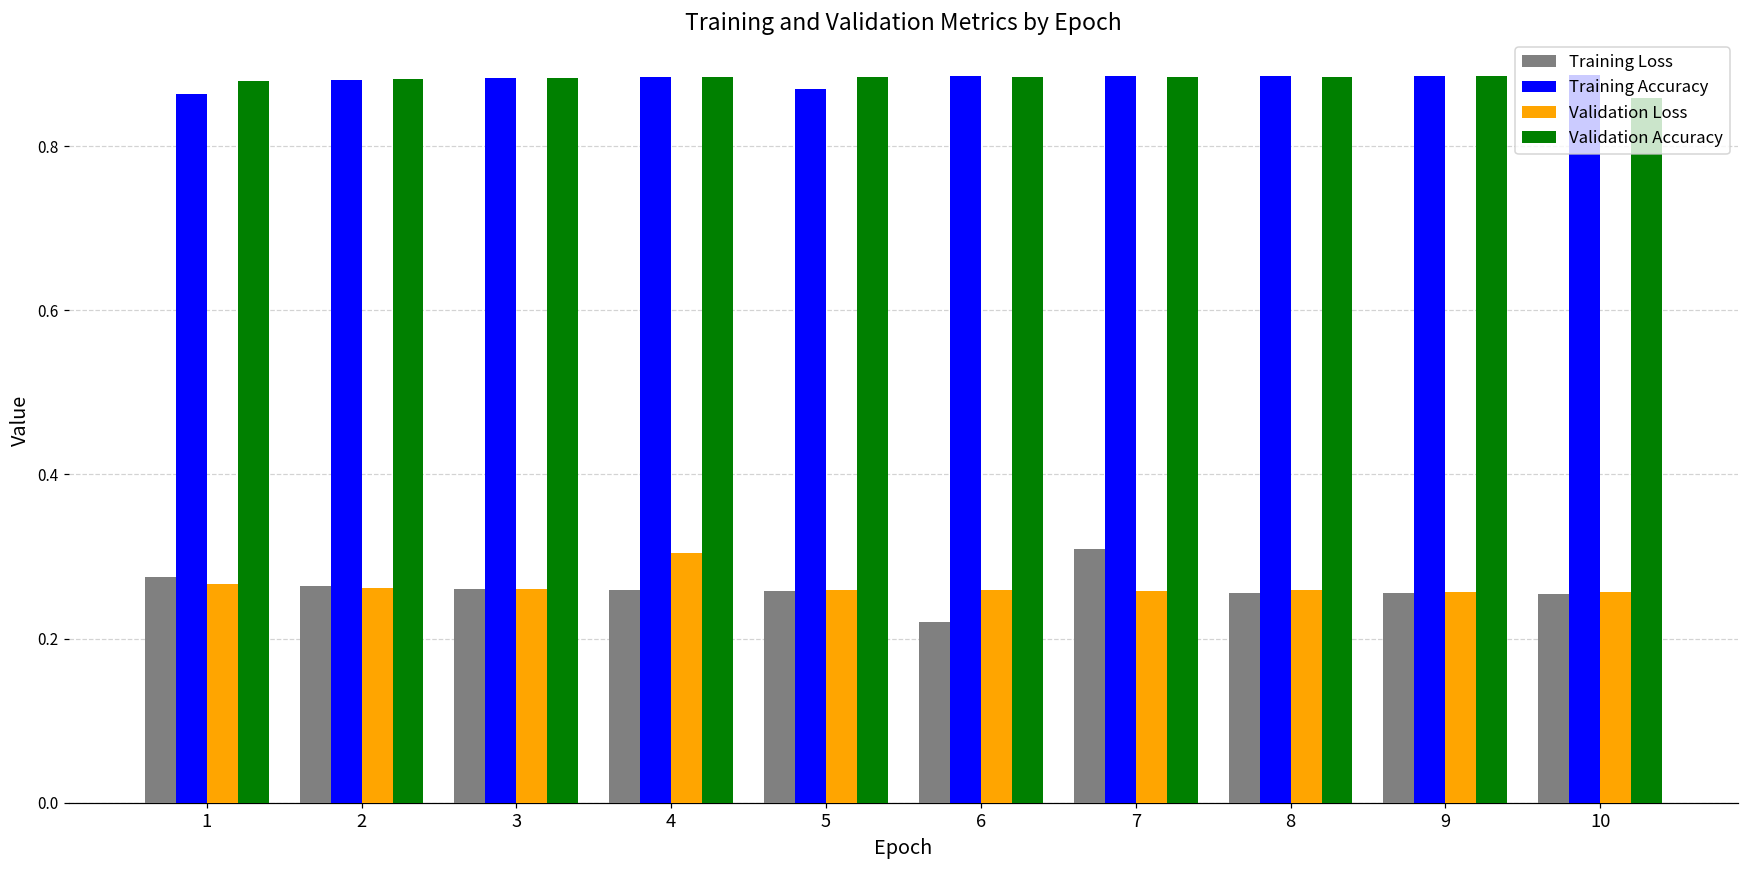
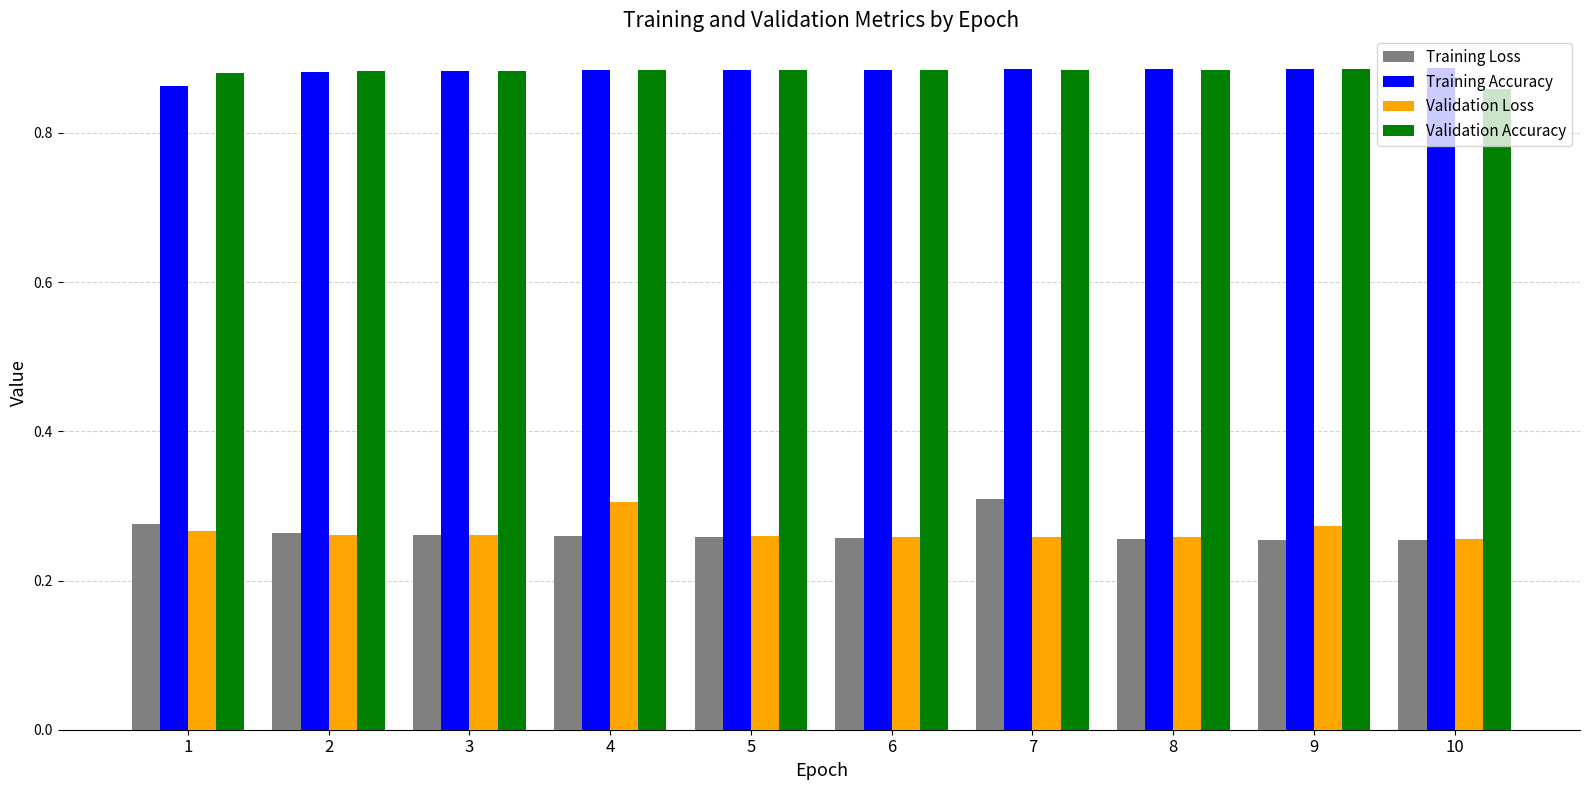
  {
    "Training Loss": {
      "1": 0.28,
      "2": 0.26,
      "3": 0.26,
      "4": 0.26,
      "5": 0.26,
-     "6": 0.22,
+     "6": 0.26,
      "7": 0.31,
      "8": 0.26,
      "9": 0.26,
      "10": 0.25
    },
    "Training Accuracy": {
      "1": 0.86,
      "2": 0.88,
      "3": 0.88,
      "4": 0.88,
-     "5": 0.87,
+     "5": 0.88,
      "6": 0.89,
      "7": 0.89,
      "8": 0.89,
      "9": 0.89
    },
    "Validation Loss": {
      "1": 0.27,
      "2": 0.26,
      "3": 0.26,
      "4": 0.30,
      "5": 0.26,
      "6": 0.26,
      "7": 0.26,
      "8": 0.26,
-     "9": 0.26,
+     "9": 0.27,
      "10": 0.26
    },
    "Validation Accuracy": {
      "1": 0.88,
      "2": 0.88,
      "3": 0.88,
      "4": 0.88,
      "5": 0.88,
      "6": 0.88,
      "7": 0.88,
      "8": 0.88,
      "9": 0.89
    }
  }
